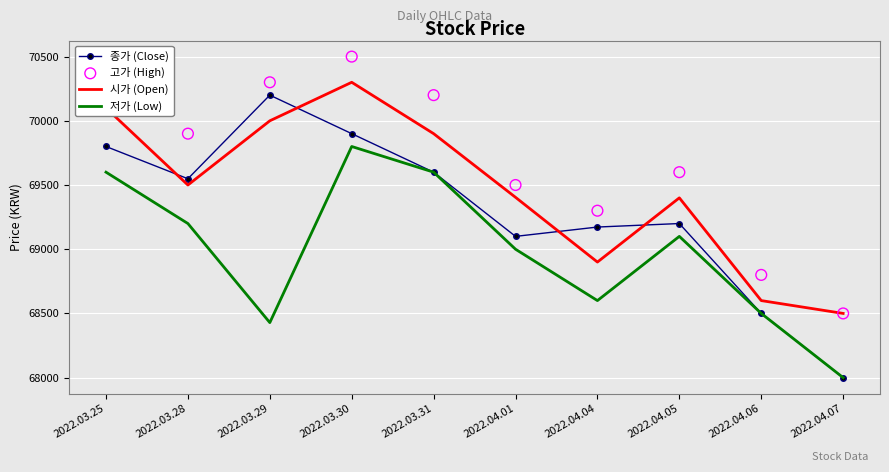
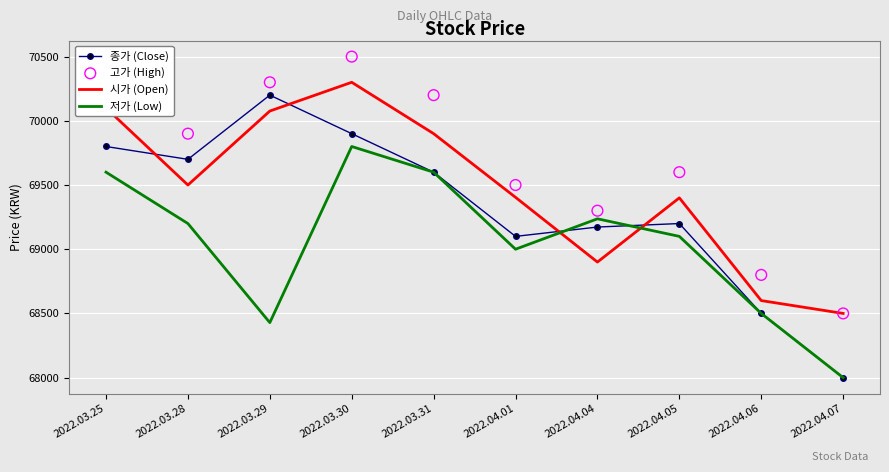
  {
    "종가 (Close)": {
      "2022.03.25": 69800,
-     "2022.03.28": 69550,
+     "2022.03.28": 69700,
      "2022.03.29": 70200,
      "2022.03.30": 69900,
      "2022.04.01": 69100,
      "2022.04.04": 69170,
      "2022.04.05": 69200
    },
    "시가 (Open)": {
      "2022.03.28": 69500,
-     "2022.03.29": 70000,
+     "2022.03.29": 70080,
      "2022.03.30": 70300,
      "2022.03.31": 69900,
      "2022.04.01": 69400,
      "2022.04.04": 68900,
      "2022.04.05": 69400,
      "2022.04.06": 68600
    },
    "저가 (Low)": {
      "2022.03.25": 69600,
      "2022.03.28": 69200,
      "2022.03.29": 68430,
      "2022.03.30": 69800,
      "2022.04.01": 69000,
-     "2022.04.04": 68600,
+     "2022.04.04": 69240,
      "2022.04.05": 69100
    }
  }
